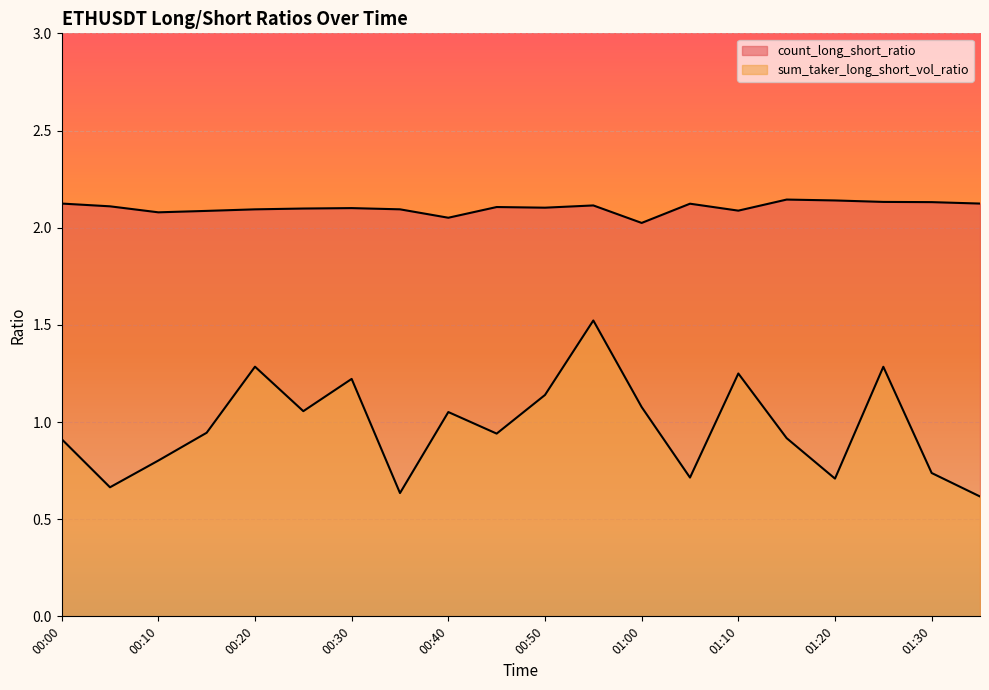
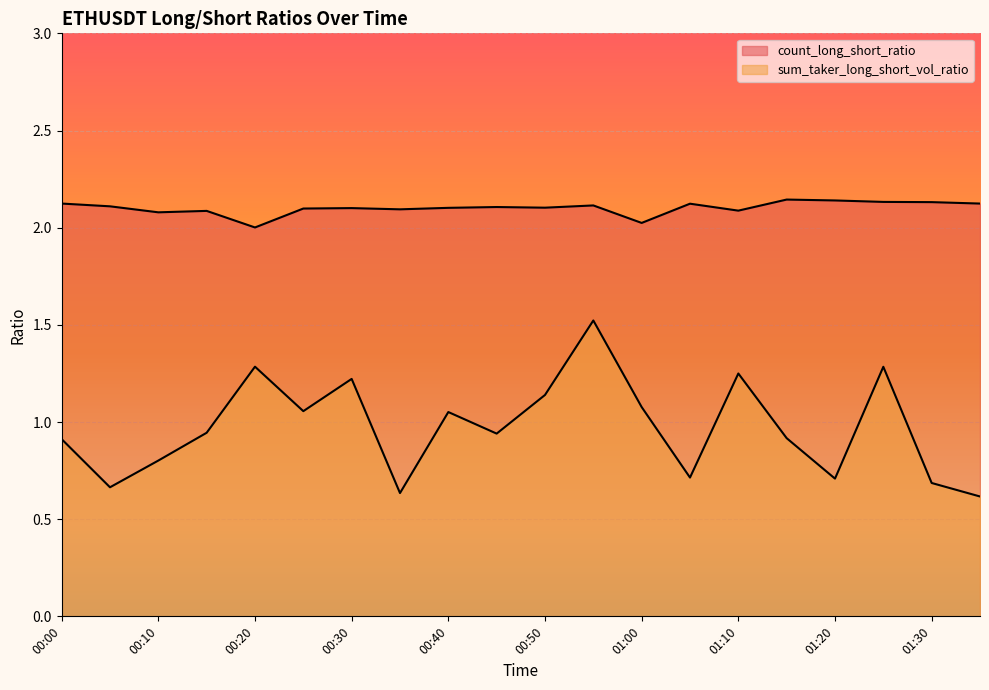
  {
    "count_long_short_ratio": {
      "00:00": 2.12,
      "00:10": 2.08,
-     "00:20": 2.09,
+     "00:20": 2.00,
      "00:30": 2.10,
-     "00:40": 2.05,
+     "00:40": 2.10,
      "00:50": 2.10,
      "01:00": 2.02,
      "01:10": 2.09,
      "01:20": 2.14,
      "01:30": 2.13
    },
    "sum_taker_long_short_vol_ratio": {
      "00:00": 0.91,
      "00:10": 0.80,
      "00:20": 1.28,
      "00:30": 1.22,
      "00:40": 1.05,
      "00:50": 1.14,
      "01:00": 1.08,
      "01:10": 1.25,
      "01:20": 0.71,
-     "01:30": 0.74
+     "01:30": 0.69
    }
  }
